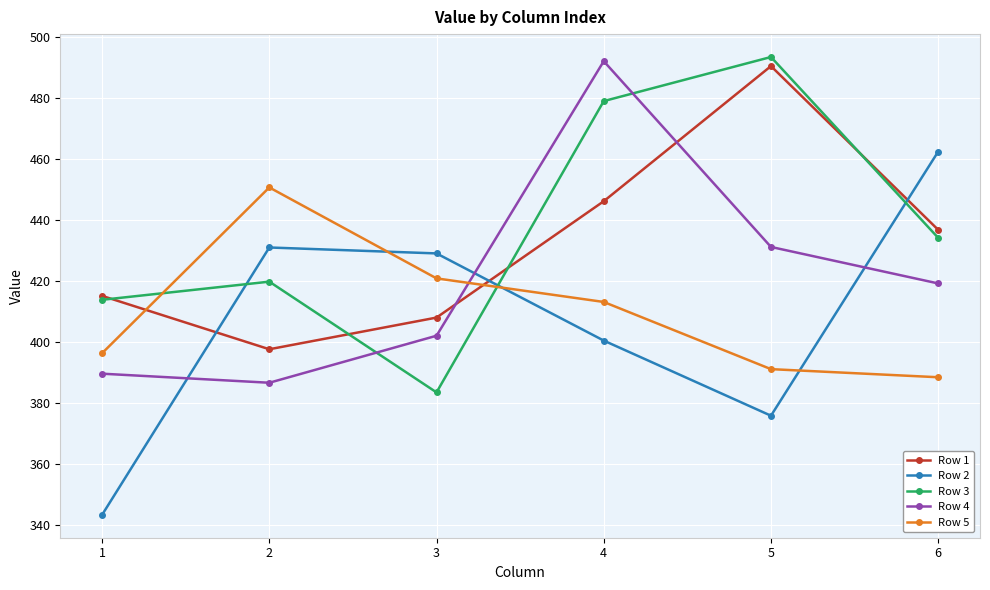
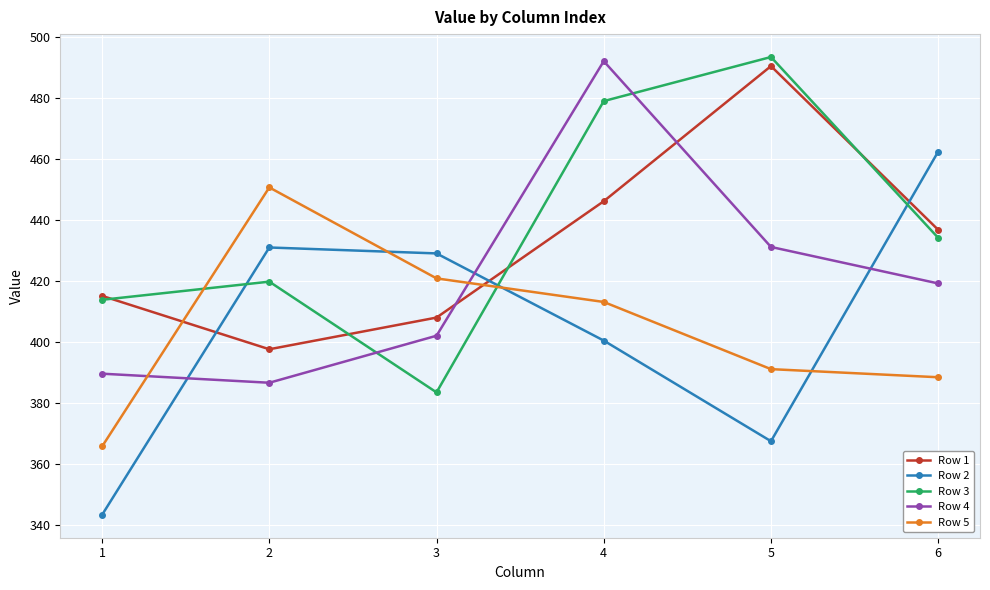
  {
    "Row 1": {
      "1": 415,
      "2": 398,
      "3": 408,
      "4": 446,
      "5": 490,
      "6": 437
    },
    "Row 2": {
      "1": 343,
      "2": 431,
      "3": 429,
      "4": 400,
-     "5": 376,
+     "5": 367,
      "6": 462
    },
    "Row 3": {
      "1": 414,
      "2": 420,
      "3": 383,
      "4": 479,
      "5": 493,
      "6": 434
    },
    "Row 4": {
      "1": 390,
      "2": 387,
      "3": 402,
      "4": 492,
      "5": 431,
      "6": 419
    },
    "Row 5": {
-     "1": 396,
+     "1": 366,
      "2": 451,
      "3": 421,
      "4": 413,
      "5": 391,
      "6": 388
    }
  }
